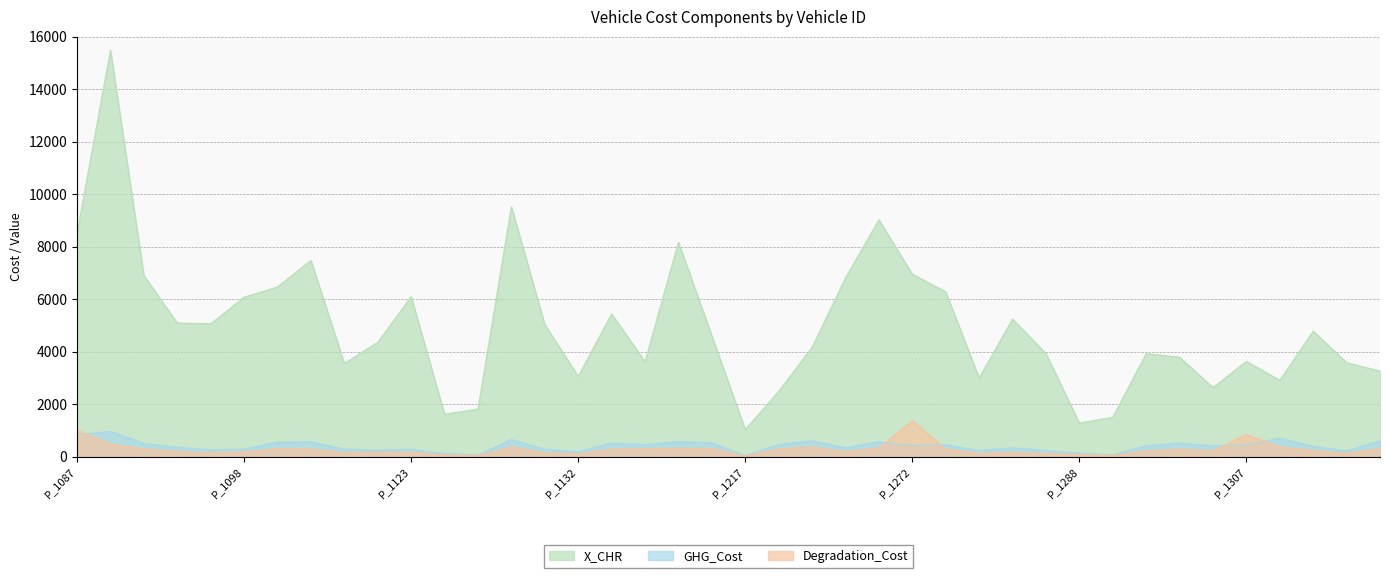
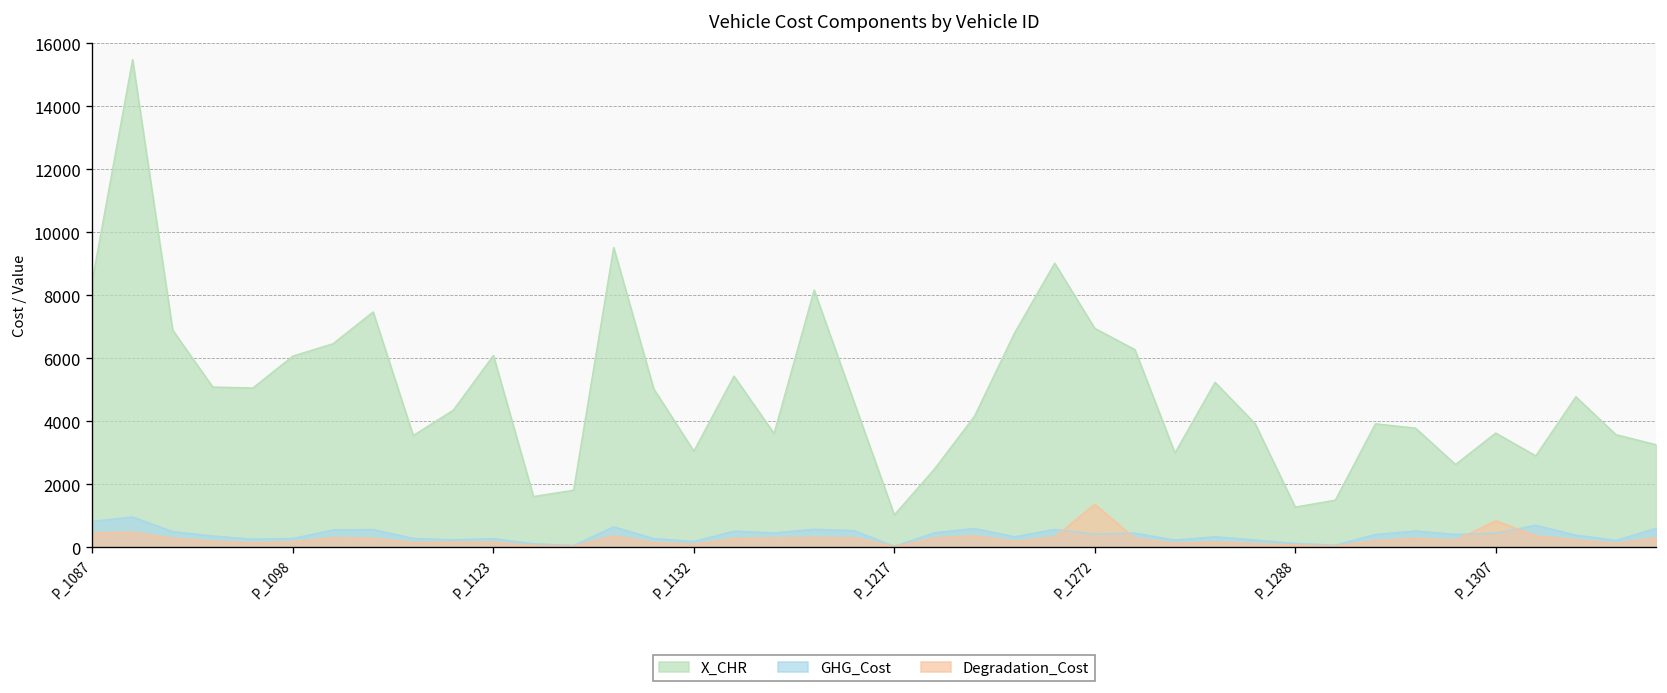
  {
    "Degradation_Cost": {
-     "P_1087": 1000,
+     "P_1087": 500,
      "P_1098": 200,
      "P_1123": 200,
      "P_1272": 1400,
      "P_1307": 900
    }
  }
